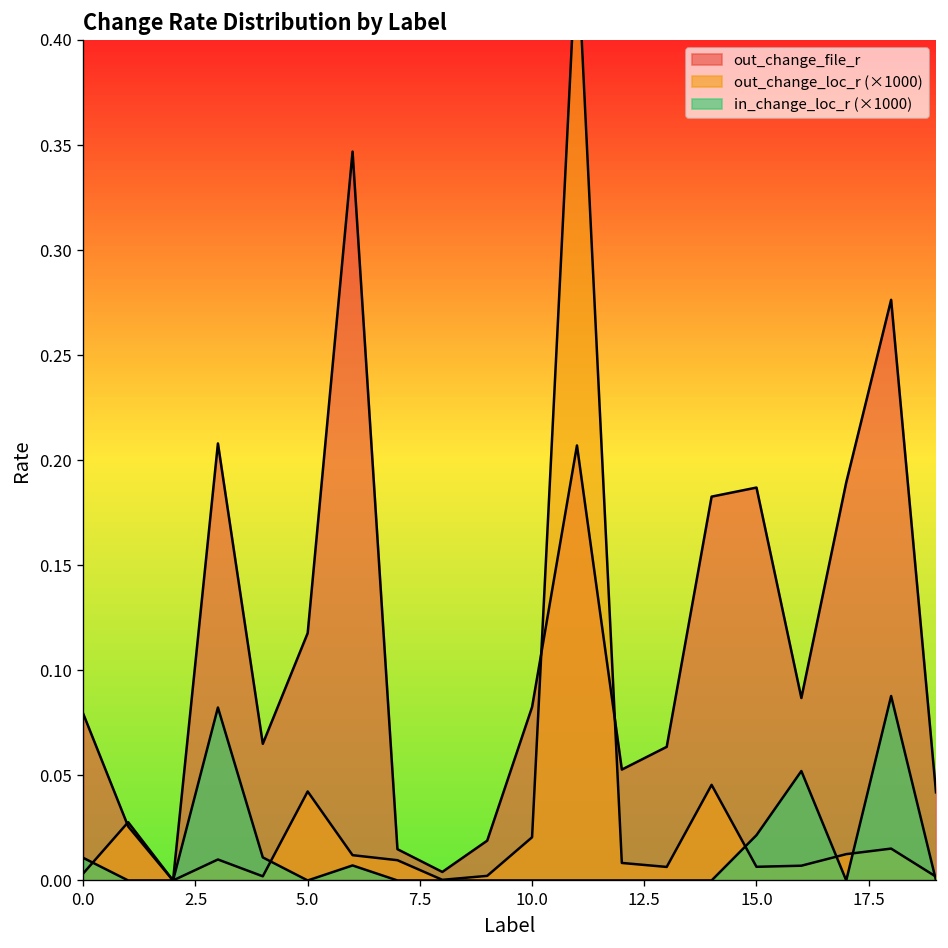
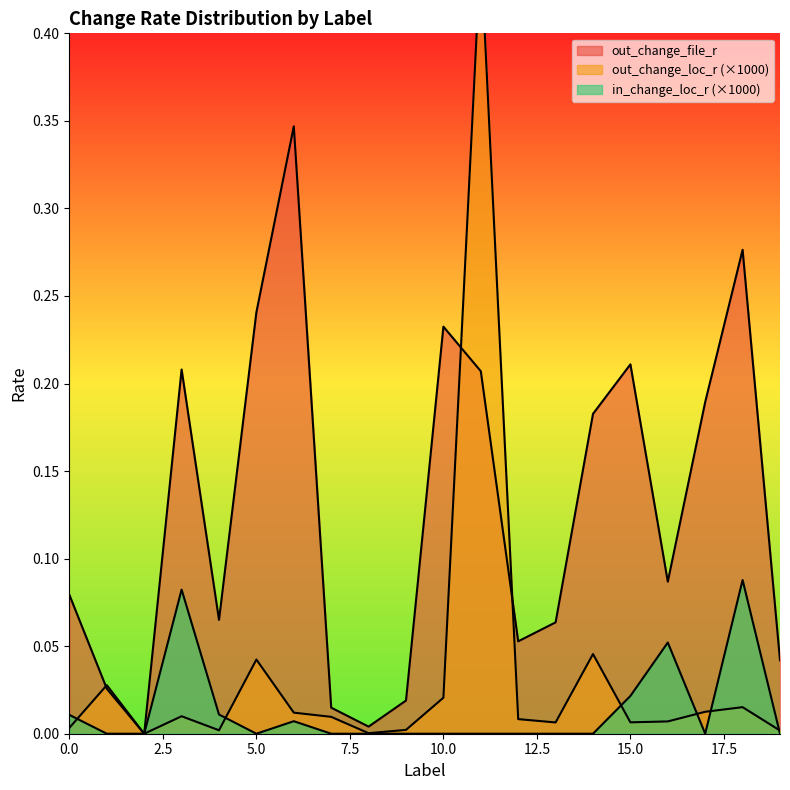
  {
    "out_change_file_r": {
      "0.0": 0.079,
-     "5.0": 0.118,
-     "10.0": 0.083,
-     "15.0": 0.187
+     "5.0": 0.241,
+     "10.0": 0.232,
+     "15.0": 0.211
    },
    "out_change_loc_r (×1000)": {
      "0.0": 0.003,
      "5.0": 0.042,
      "10.0": 0.021,
      "15.0": 0.007
    },
    "in_change_loc_r (×1000)": {
      "0.0": 0.011,
      "5.0": 0.000,
      "10.0": 0.000,
      "15.0": 0.022
    }
  }
